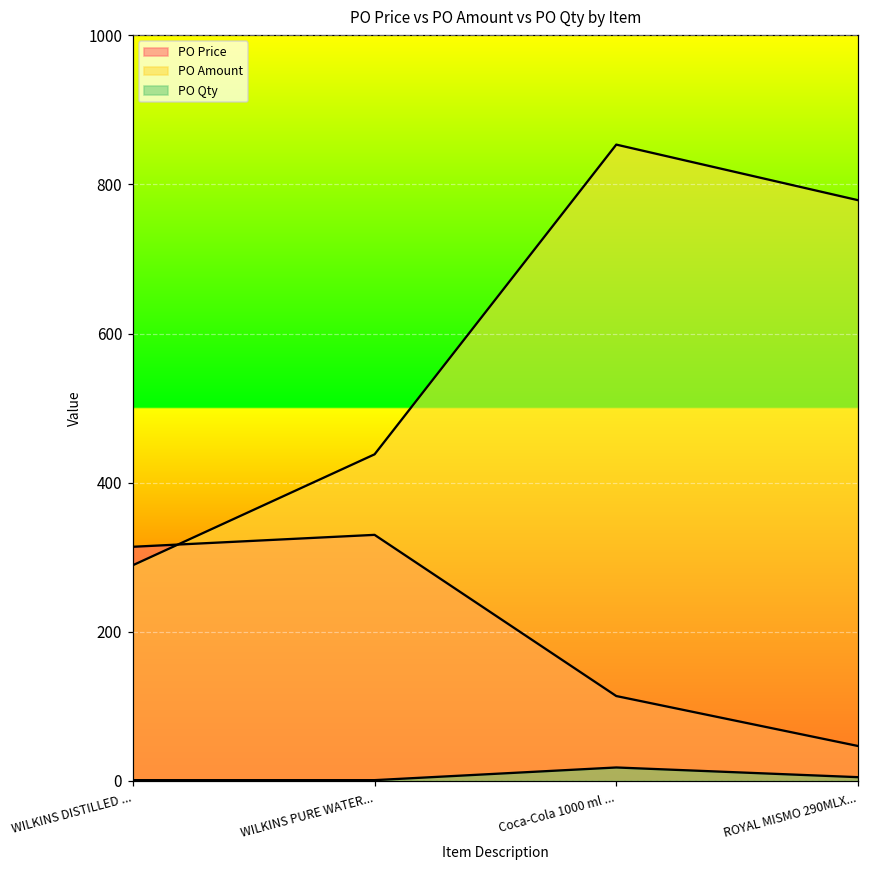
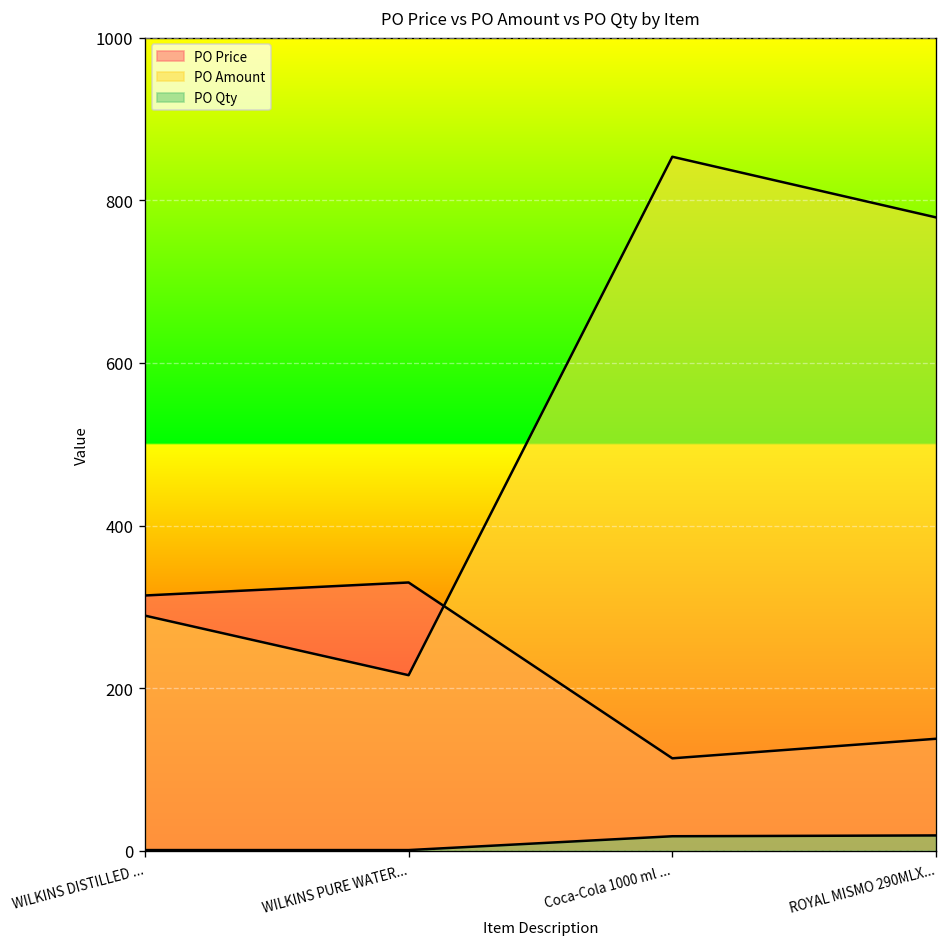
  {
    "PO Price": {
      "WILKINS DISTILLED ...": 310,
      "WILKINS PURE WATER...": 330,
      "Coca-Cola 1000 ml ...": 110,
-     "ROYAL MISMO 290MLX...": 50
+     "ROYAL MISMO 290MLX...": 140
    },
    "PO Amount": {
      "WILKINS DISTILLED ...": 290,
-     "WILKINS PURE WATER...": 440,
+     "WILKINS PURE WATER...": 220,
      "Coca-Cola 1000 ml ...": 850,
      "ROYAL MISMO 290MLX...": 780
    },
    "PO Qty": {
      "WILKINS DISTILLED ...": 0,
      "WILKINS PURE WATER...": 0,
      "Coca-Cola 1000 ml ...": 20,
-     "ROYAL MISMO 290MLX...": 10
+     "ROYAL MISMO 290MLX...": 20
    }
  }
